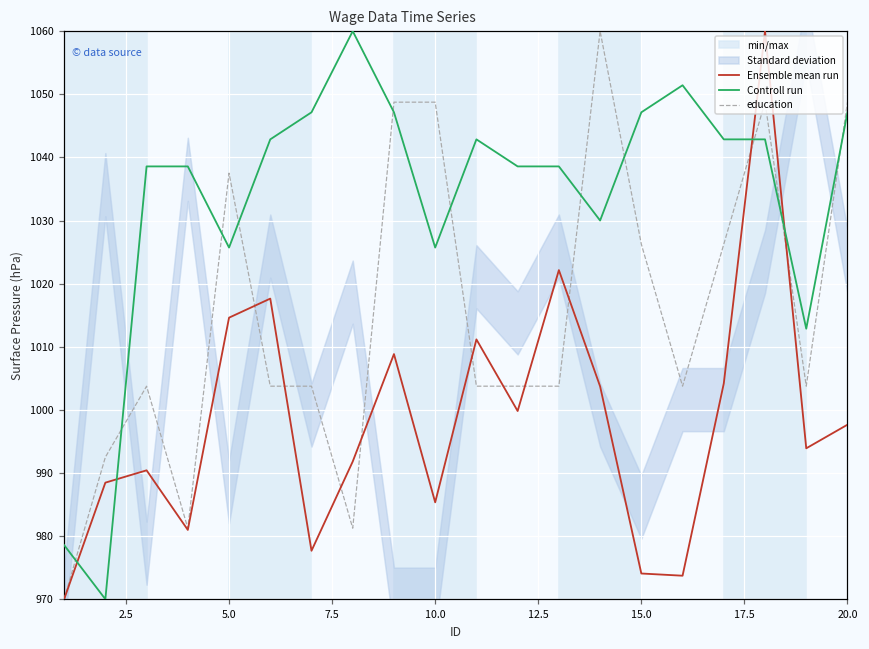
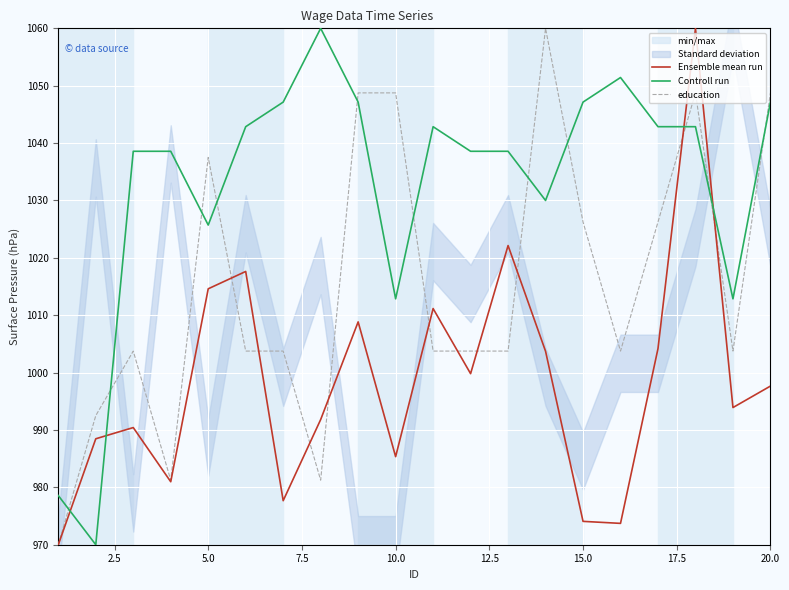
  {
    "Ensemble mean run": {
      "5.0": 1015,
      "10.0": 985,
      "15.0": 974,
      "20.0": 998
    },
    "Controll run": {
      "5.0": 1026,
-     "10.0": 1026,
+     "10.0": 1013,
      "15.0": 1047,
      "20.0": 1047
    },
    "education": {
      "5.0": 1038,
      "10.0": 1049,
      "15.0": 1026,
      "20.0": 1049
    }
  }
